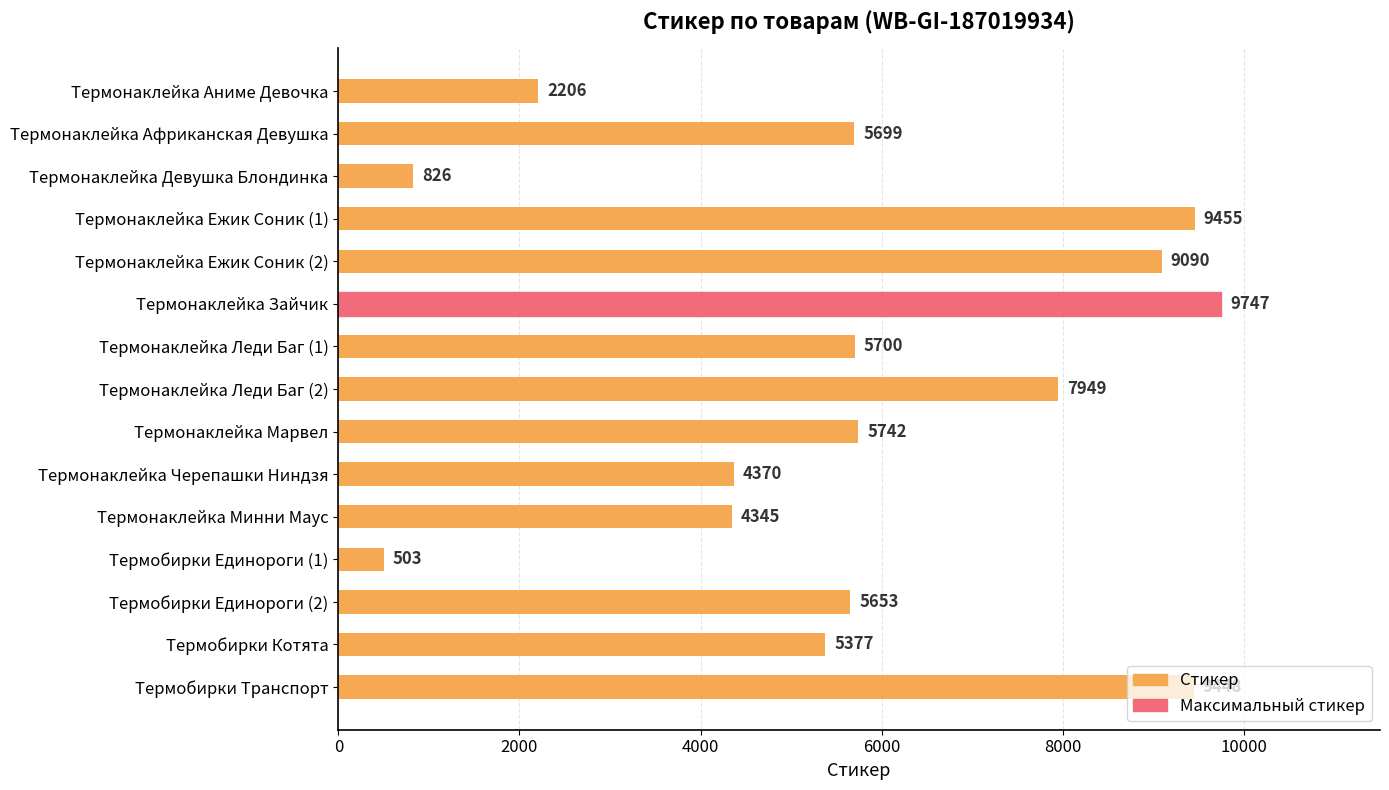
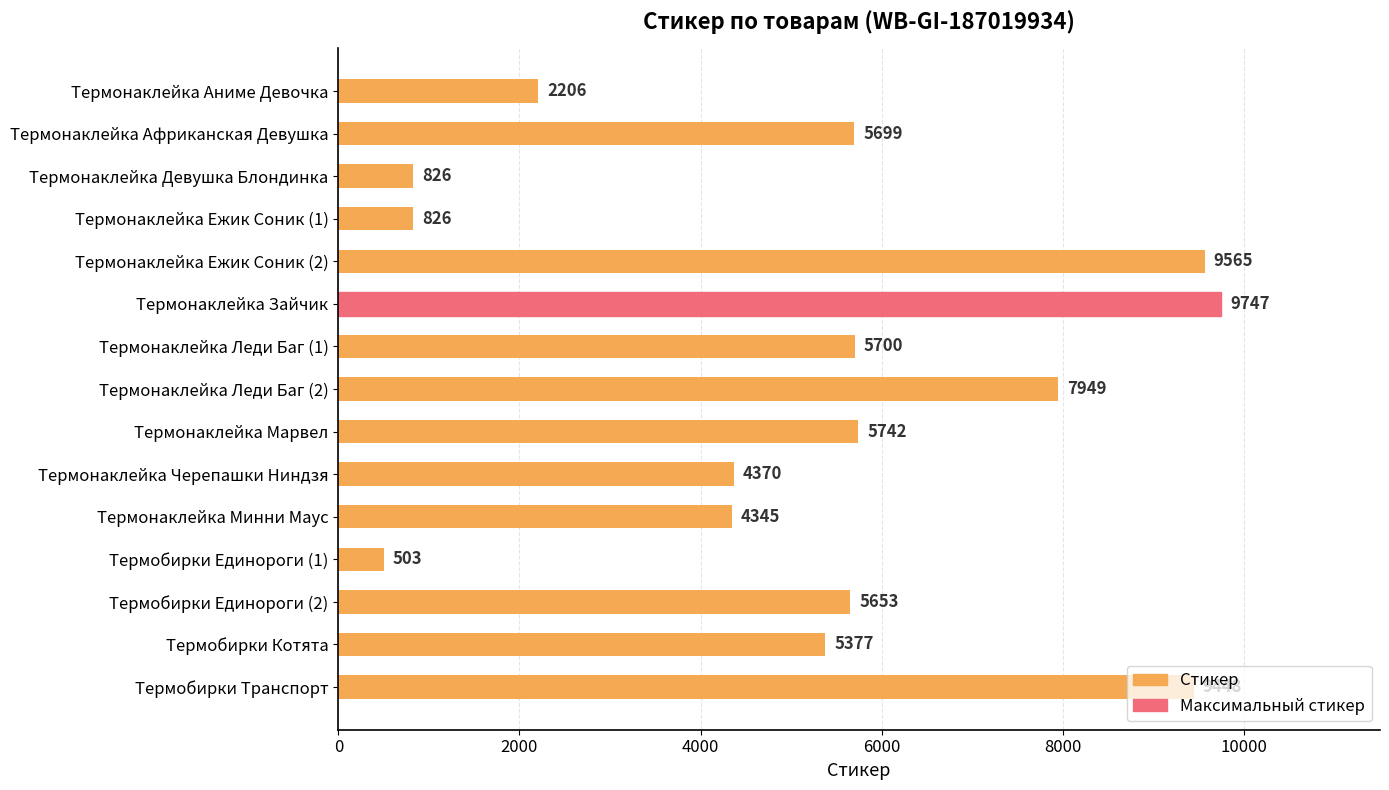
  {
    "Термонаклейка Аниме Девочка": 2206,
    "Термонаклейка Африканская Девушка": 5699,
    "Термонаклейка Девушка Блондинка": 826,
-   "Термонаклейка Ежик Соник (1)": 9455,
-   "Термонаклейка Ежик Соник (2)": 9090,
+   "Термонаклейка Ежик Соник (1)": 826,
+   "Термонаклейка Ежик Соник (2)": 9565,
    "Термонаклейка Зайчик": 9747,
    "Термонаклейка Леди Баг (1)": 5700,
    "Термонаклейка Леди Баг (2)": 7949,
    "Термонаклейка Марвел": 5742,
    "Термонаклейка Черепашки Ниндзя": 4370,
    "Термонаклейка Минни Маус": 4345,
    "Термобирки Единороги (1)": 503,
    "Термобирки Единороги (2)": 5653,
    "Термобирки Котята": 5377
  }
